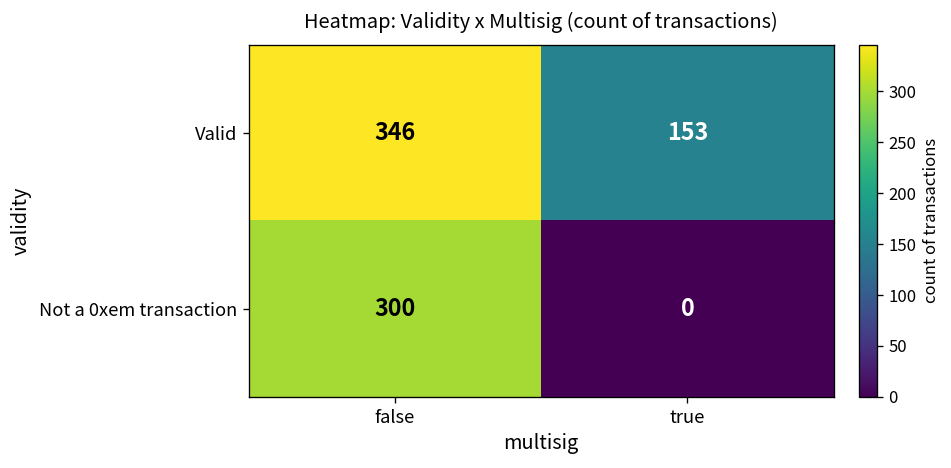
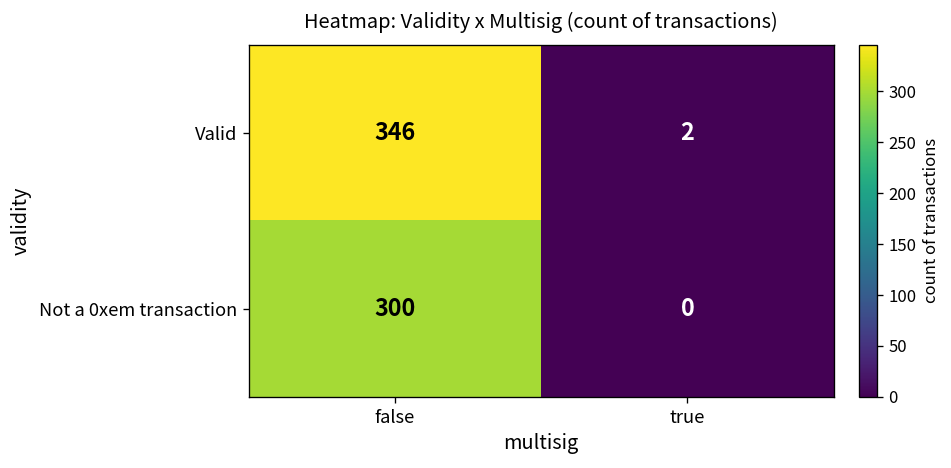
  {
    "Valid": {
      "false": 346,
-     "true": 153
+     "true": 2
    },
    "Not a 0xem transaction": {
      "false": 300,
      "true": 0
    }
  }
